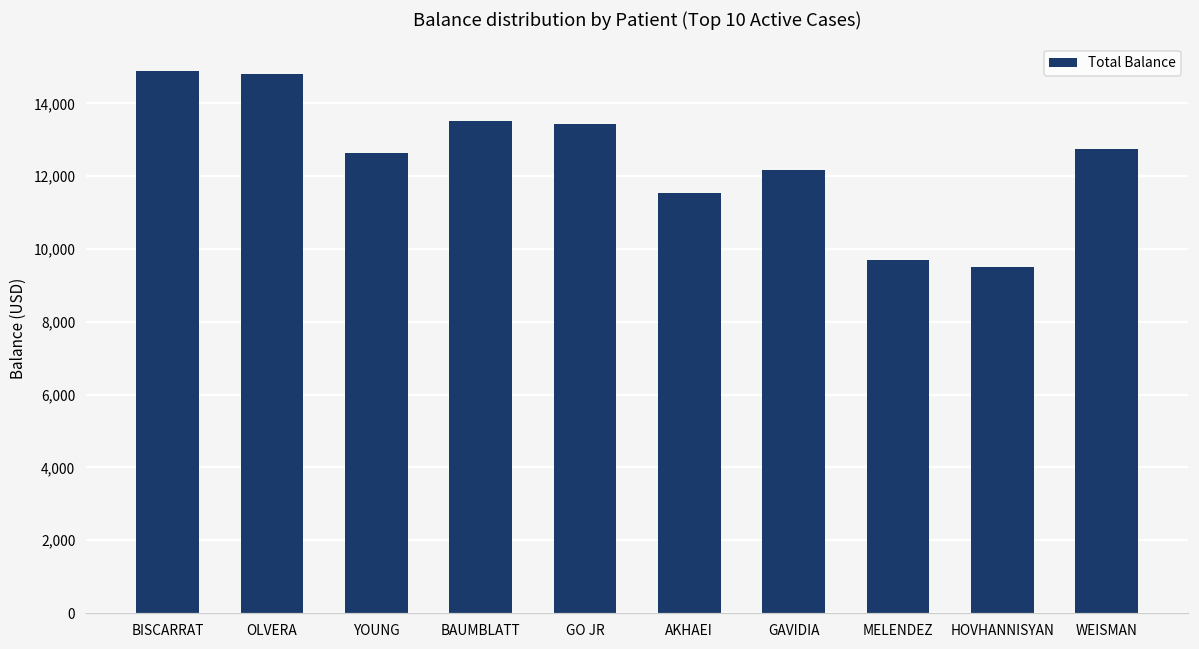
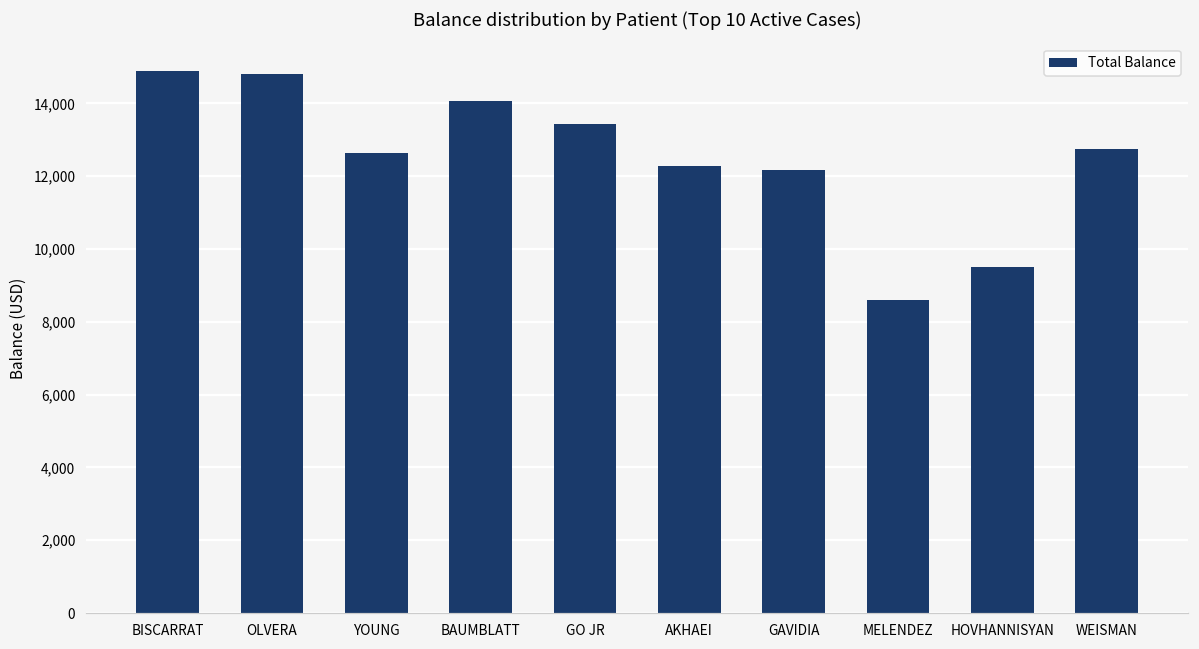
  {
    "BISCARRAT": "14,900",
    "OLVERA": "14,800",
    "YOUNG": "12,600",
-   "BAUMBLATT": "13,500",
+   "BAUMBLATT": "14,100",
    "GO JR": "13,400",
-   "AKHAEI": "11,500",
+   "AKHAEI": "12,300",
    "GAVIDIA": "12,200",
-   "MELENDEZ": "9,700",
+   "MELENDEZ": "8,600",
    "HOVHANNISYAN": "9,500",
    "WEISMAN": "12,800"
  }
